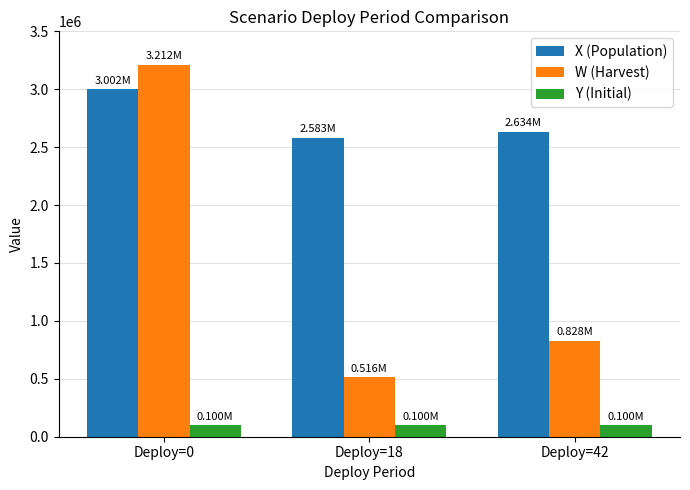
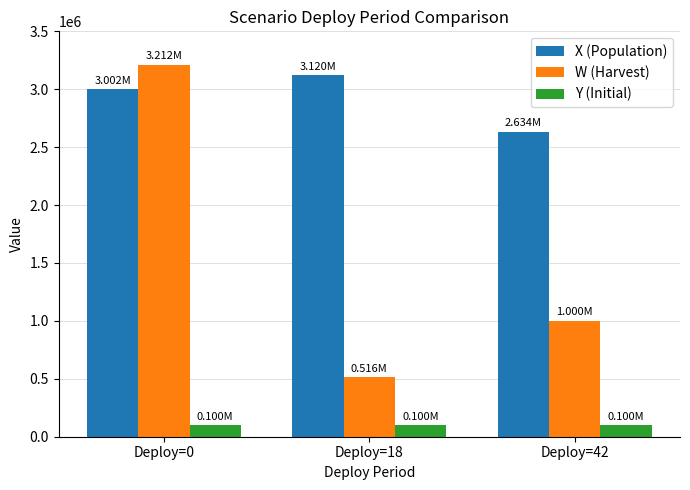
  {
    "X (Population)": {
      "Deploy=0": "3.002M",
-     "Deploy=18": "2.583M",
+     "Deploy=18": "3.120M",
      "Deploy=42": "2.634M"
    },
    "W (Harvest)": {
      "Deploy=0": "3.212M",
      "Deploy=18": "0.516M",
-     "Deploy=42": "0.828M"
+     "Deploy=42": "1.000M"
    },
    "Y (Initial)": {
      "Deploy=0": "0.100M",
      "Deploy=18": "0.100M",
      "Deploy=42": "0.100M"
    }
  }
